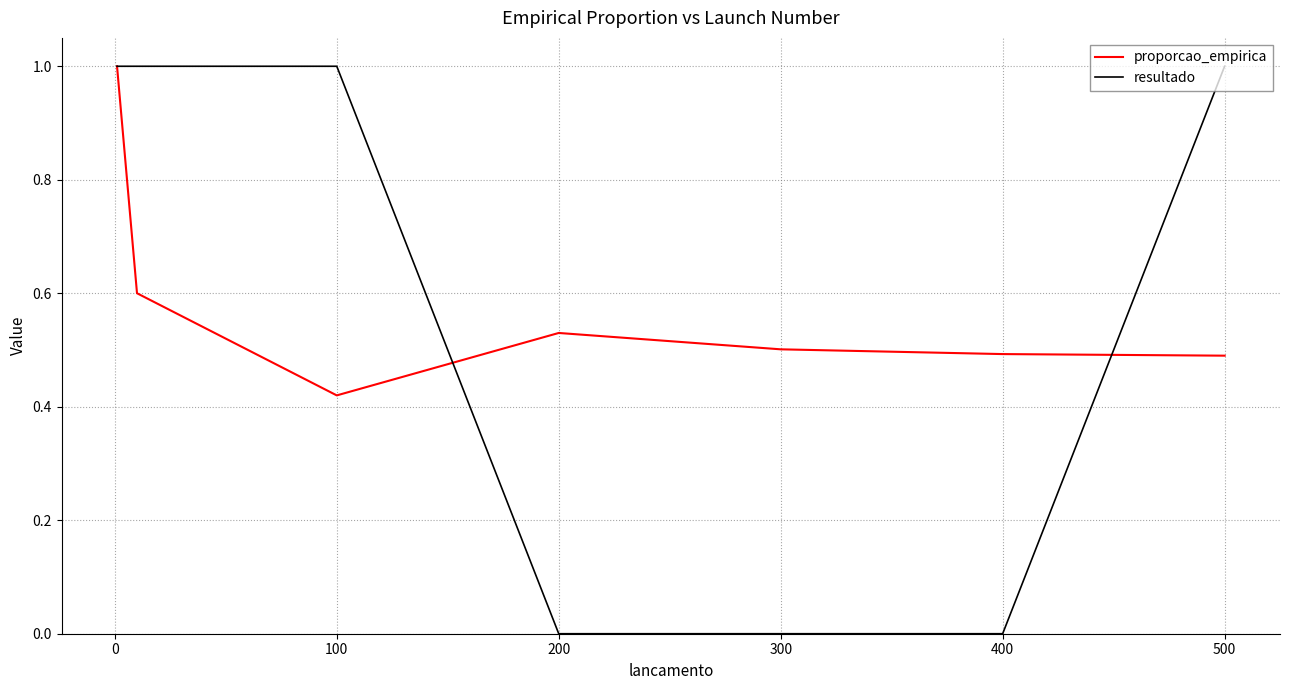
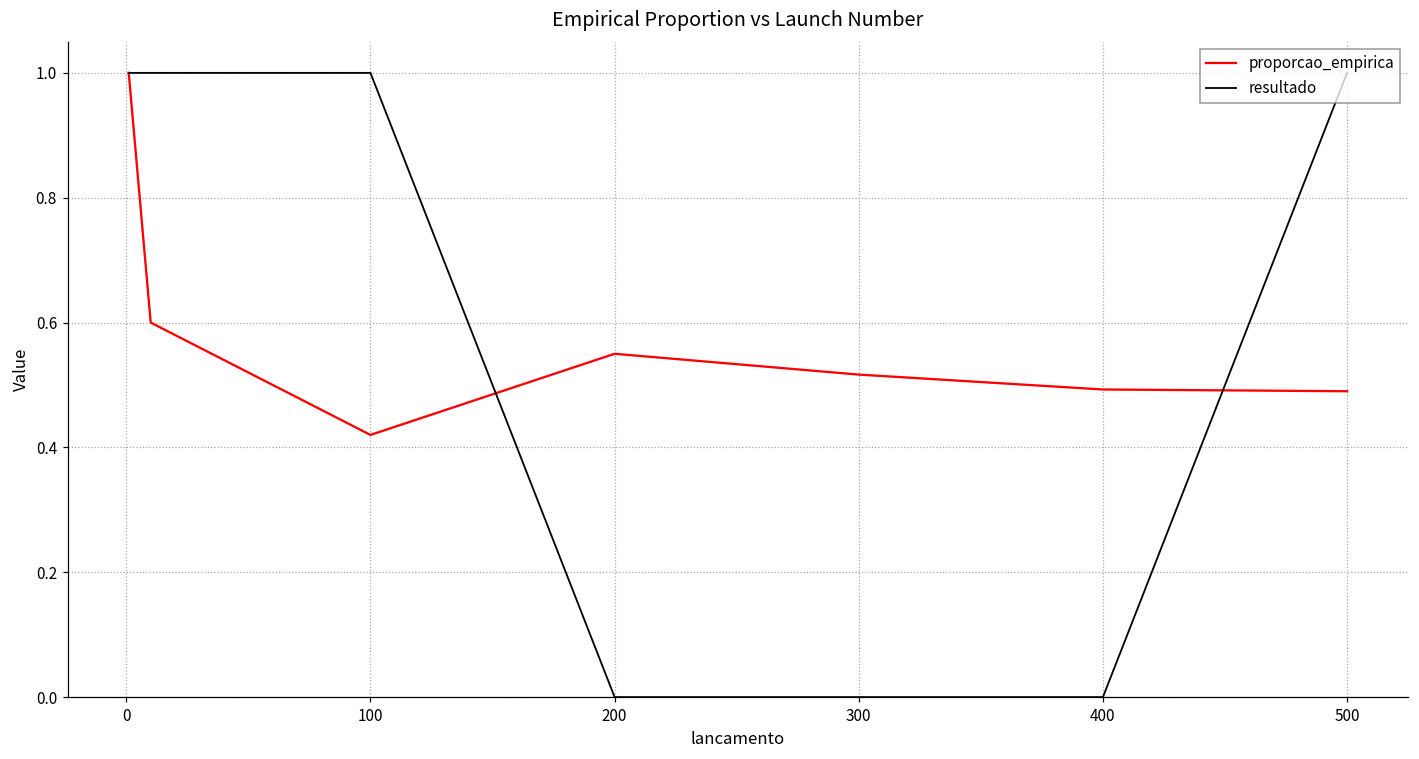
  {
    "proporcao_empirica": {
      "100": 0.42,
-     "200": 0.53,
-     "300": 0.50,
+     "200": 0.55,
+     "300": 0.52,
      "400": 0.49,
      "500": 0.49
    },
    "resultado": {
      "100": 1.00,
      "200": 0.00,
      "300": 0.00,
      "400": 0.00
    }
  }
